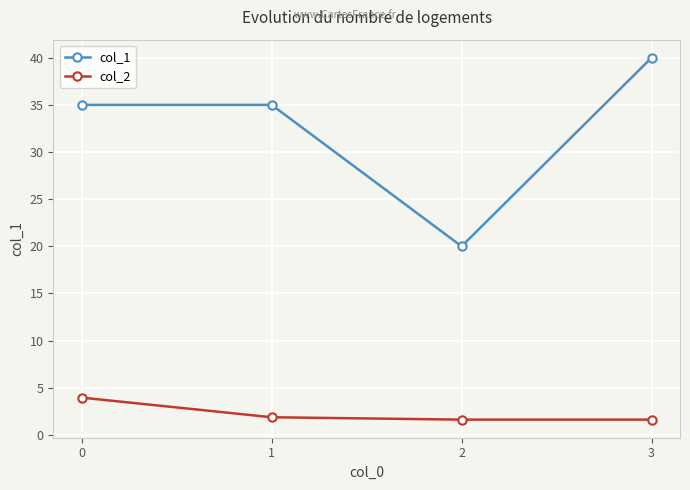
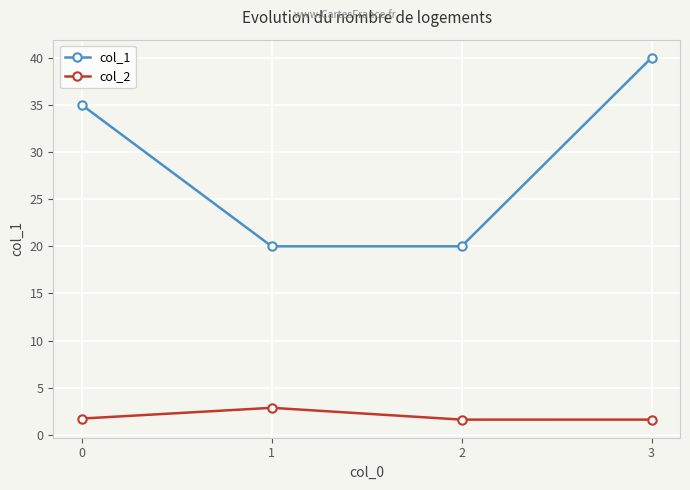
  {
    "col_1": {
      "0": 35,
-     "1": 35,
+     "1": 20,
      "2": 20,
      "3": 40
    },
    "col_2": {
-     "0": 4,
-     "1": 2,
+     "0": 2,
+     "1": 3,
      "2": 2,
      "3": 2
    }
  }
